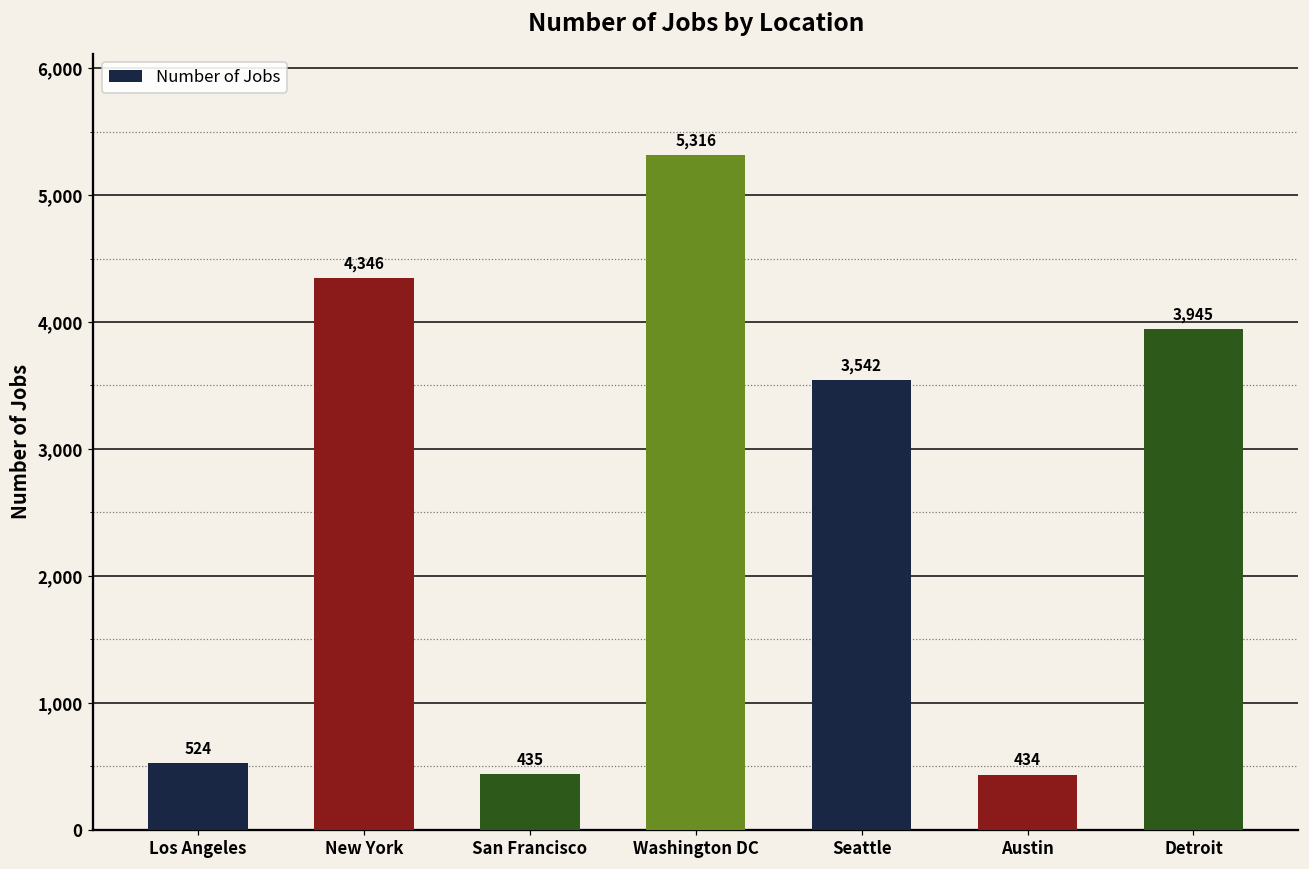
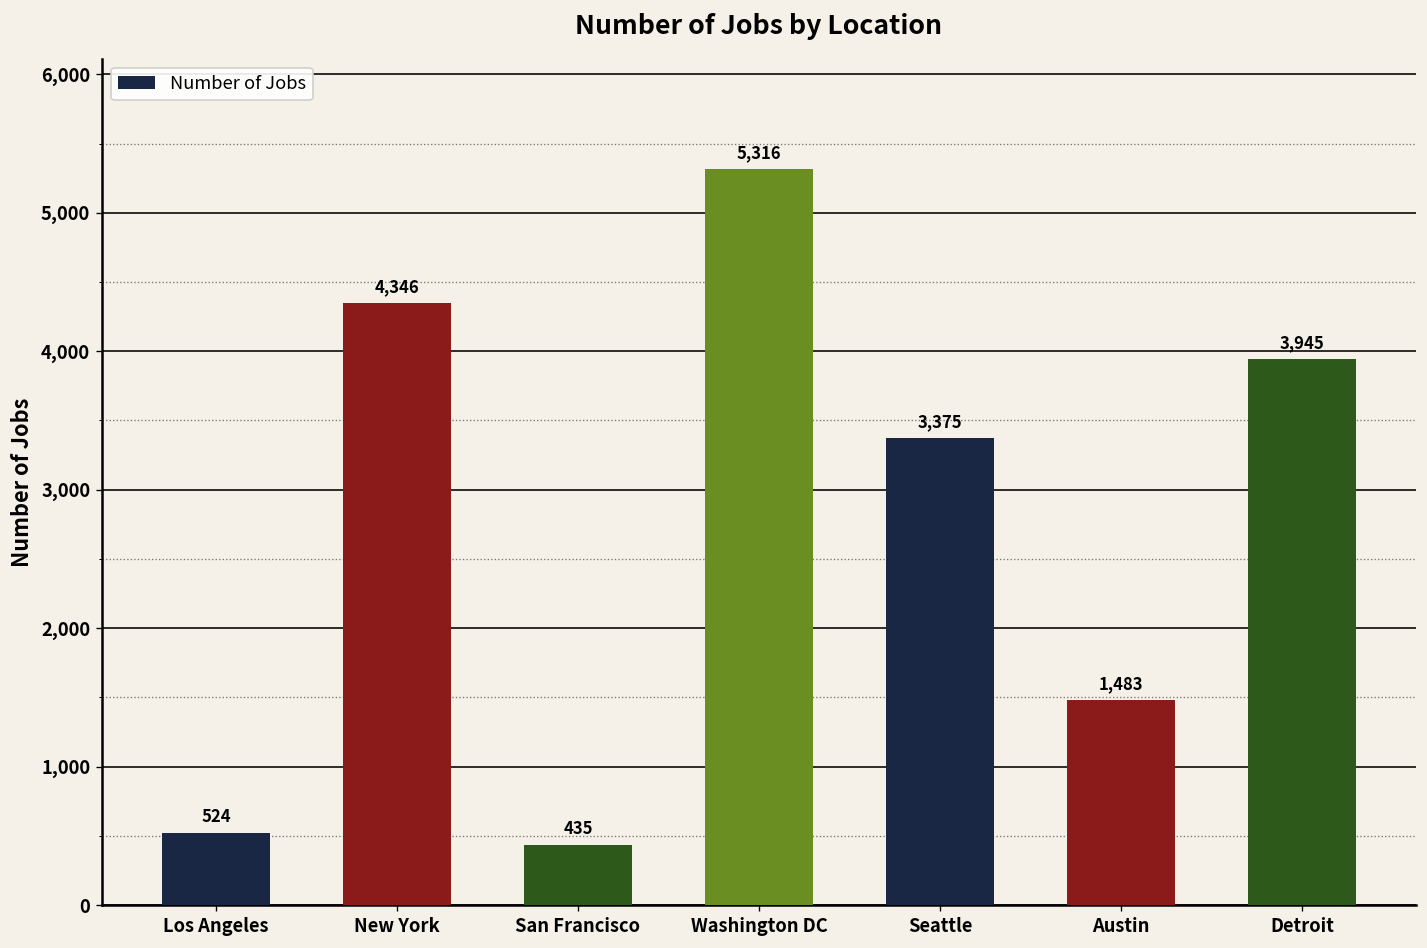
  {
    "Los Angeles": "524",
    "New York": "4,346",
    "San Francisco": "435",
    "Washington DC": "5,316",
-   "Seattle": "3,542",
-   "Austin": "434",
+   "Seattle": "3,375",
+   "Austin": "1,483",
    "Detroit": "3,945"
  }
